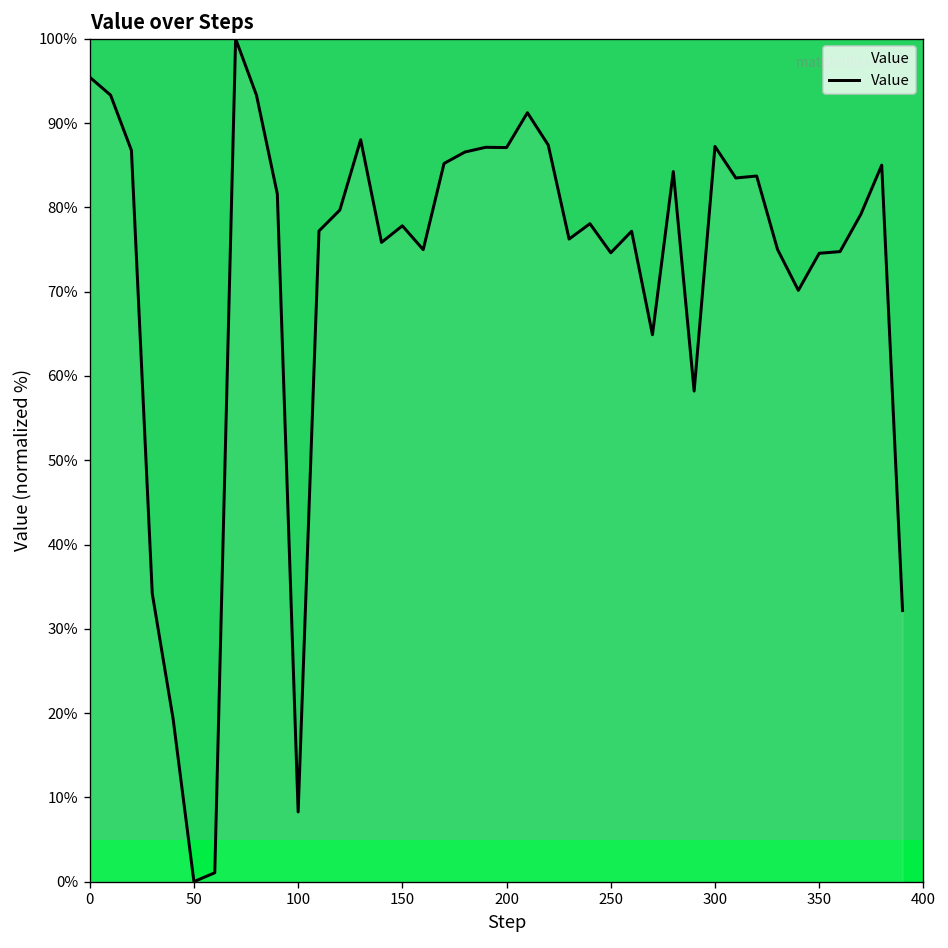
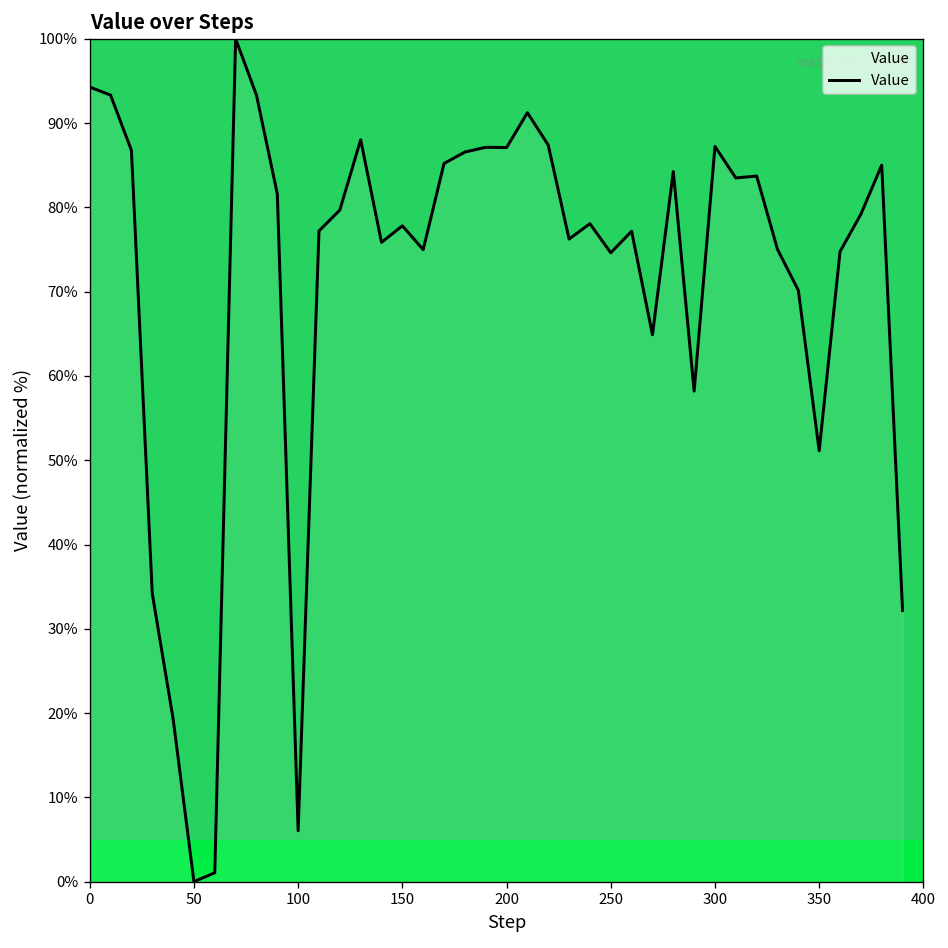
  {
-   "0": "95%",
+   "0": "94%",
    "50": "0%",
-   "100": "8%",
+   "100": "6%",
    "150": "78%",
    "200": "87%",
    "250": "75%",
    "300": "87%",
-   "350": "75%"
+   "350": "51%"
  }
